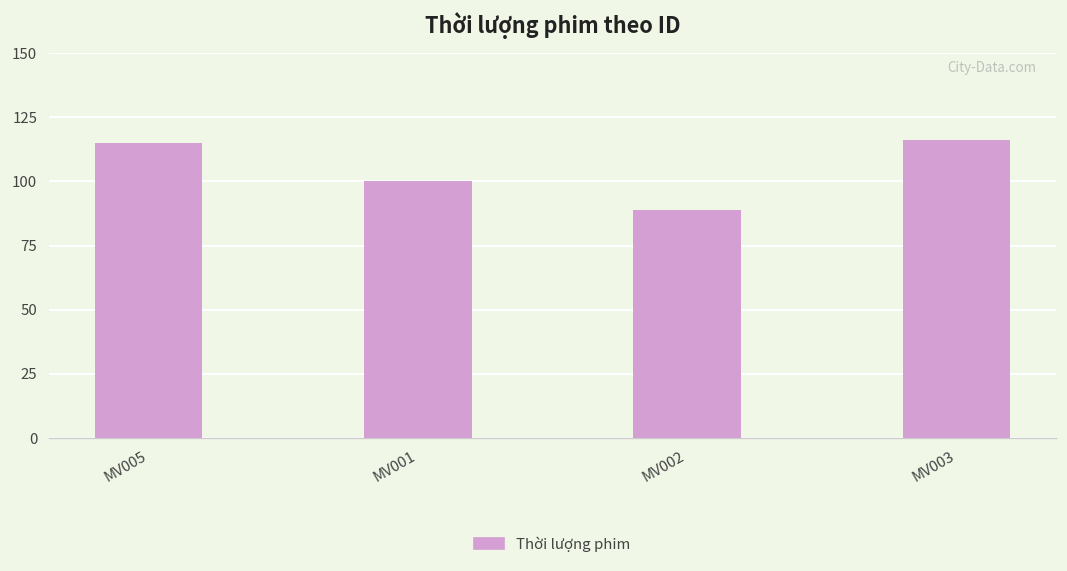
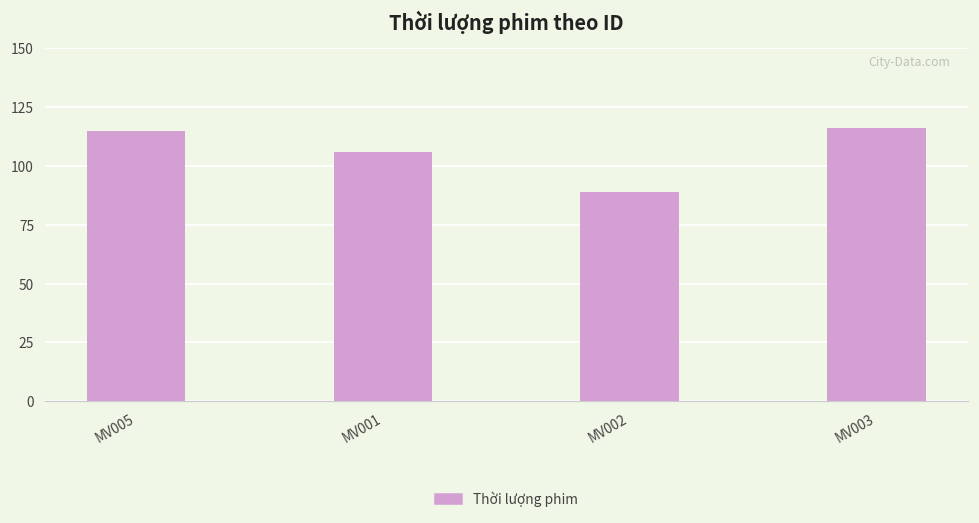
  {
    "MV005": 115,
-   "MV001": 100,
+   "MV001": 106,
    "MV002": 89,
    "MV003": 116
  }
